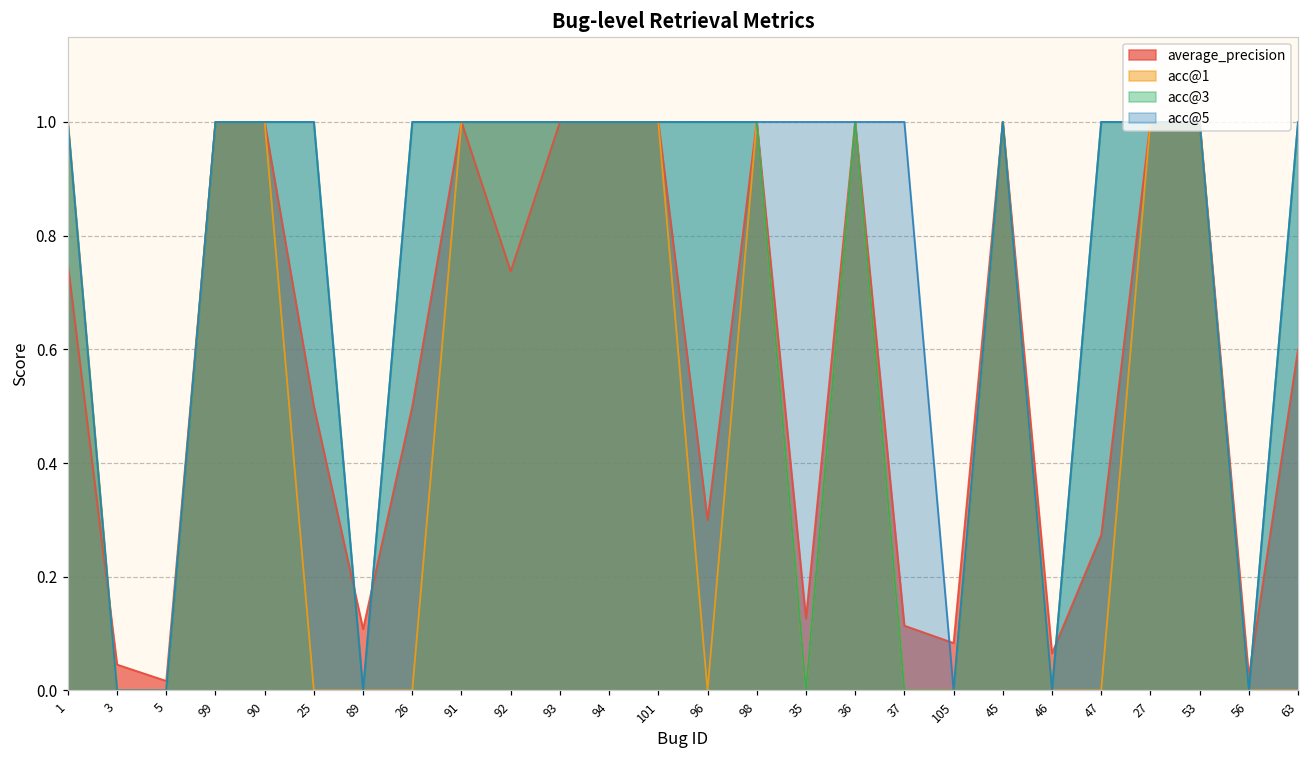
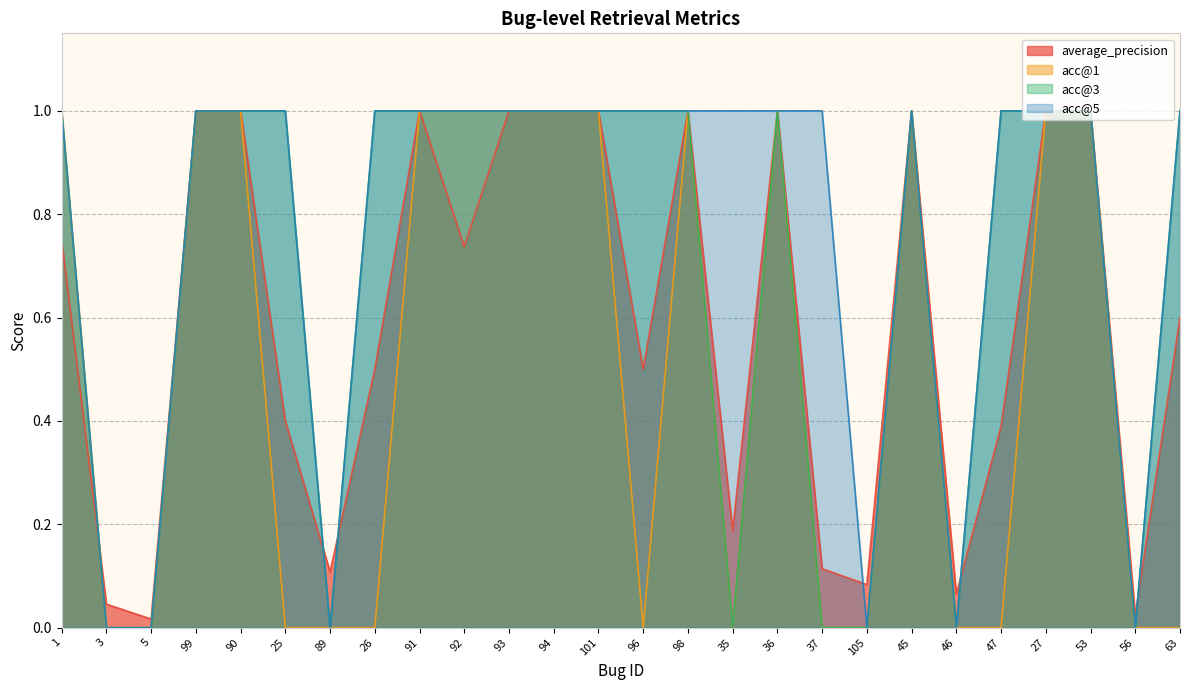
  {
    "average_precision": {
      "1": 0.75,
      "3": 0.05,
      "5": 0.02,
-     "25": 0.5,
+     "25": 0.4,
      "89": 0.11,
      "26": 0.50,
      "92": 0.74,
-     "96": 0.3,
-     "35": 0.13,
+     "96": 0.5,
+     "35": 0.19,
      "37": 0.11,
      "105": 0.08,
      "46": 0.07,
-     "47": 0.27,
+     "47": 0.39,
      "56": 0.02,
      "63": 0.60
    },
    "acc@1": {
      "25": 0.00,
      "26": 0.00,
      "96": 0.00,
      "47": 0.00,
      "63": 0.00
    },
    "acc@5": {
      "35": 1.00,
      "37": 1.00
    }
  }
